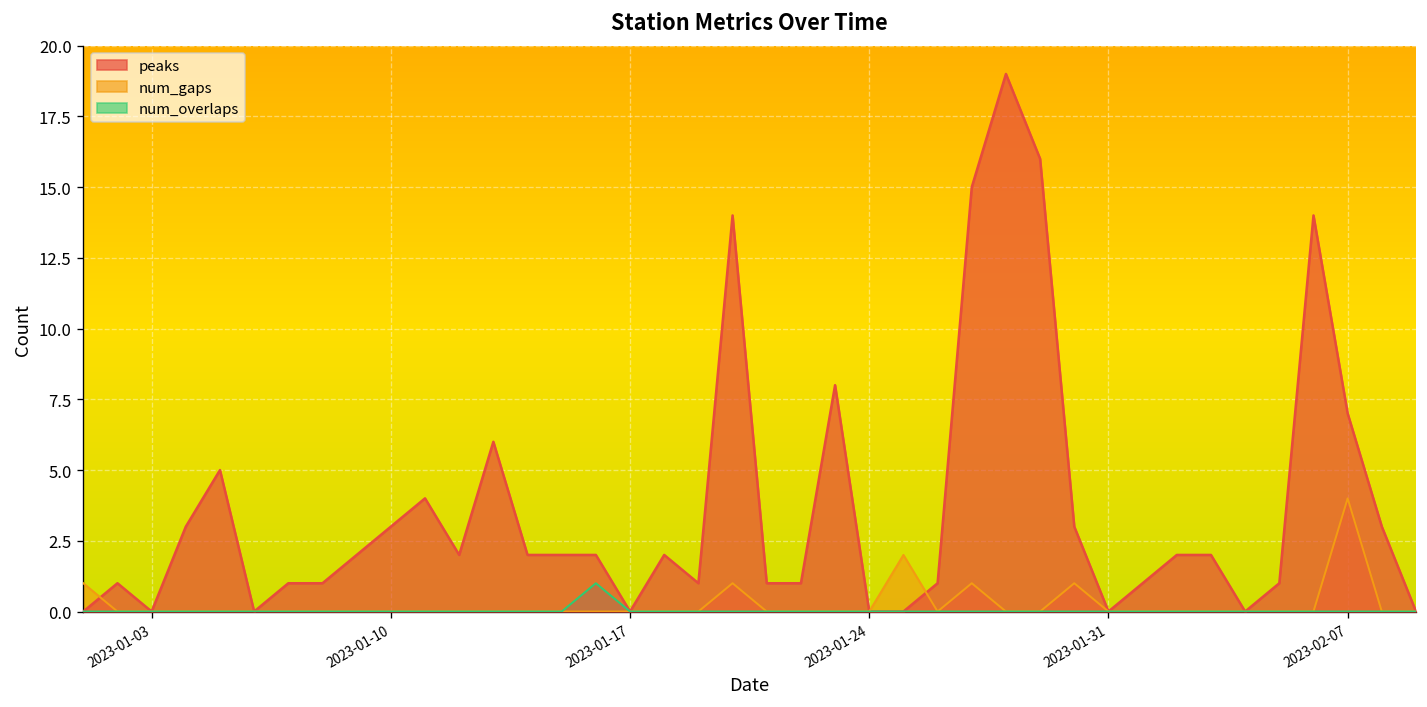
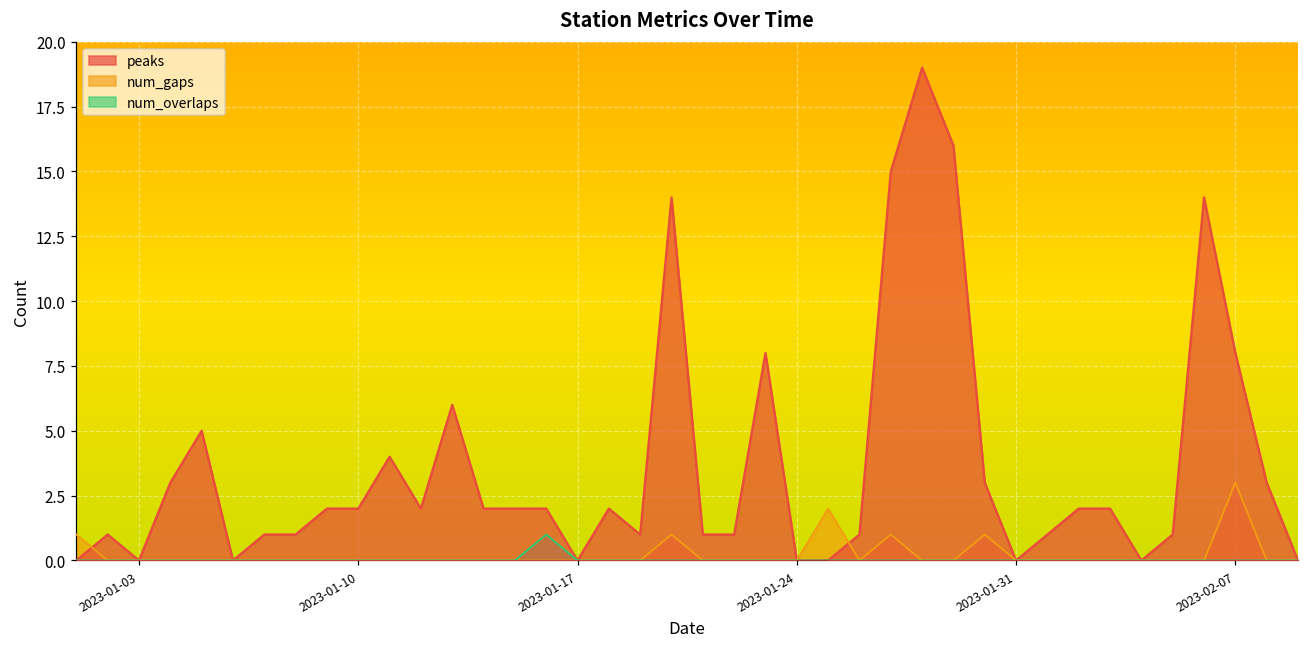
  {
    "peaks": {
-     "2023-01-10": 3,
-     "2023-02-07": 7
+     "2023-01-10": 2,
+     "2023-02-07": 8
    },
    "num_gaps": {
-     "2023-02-07": 4
+     "2023-02-07": 3
    },
    "num_overlaps": {
      "2023-02-07": 0
    }
  }
